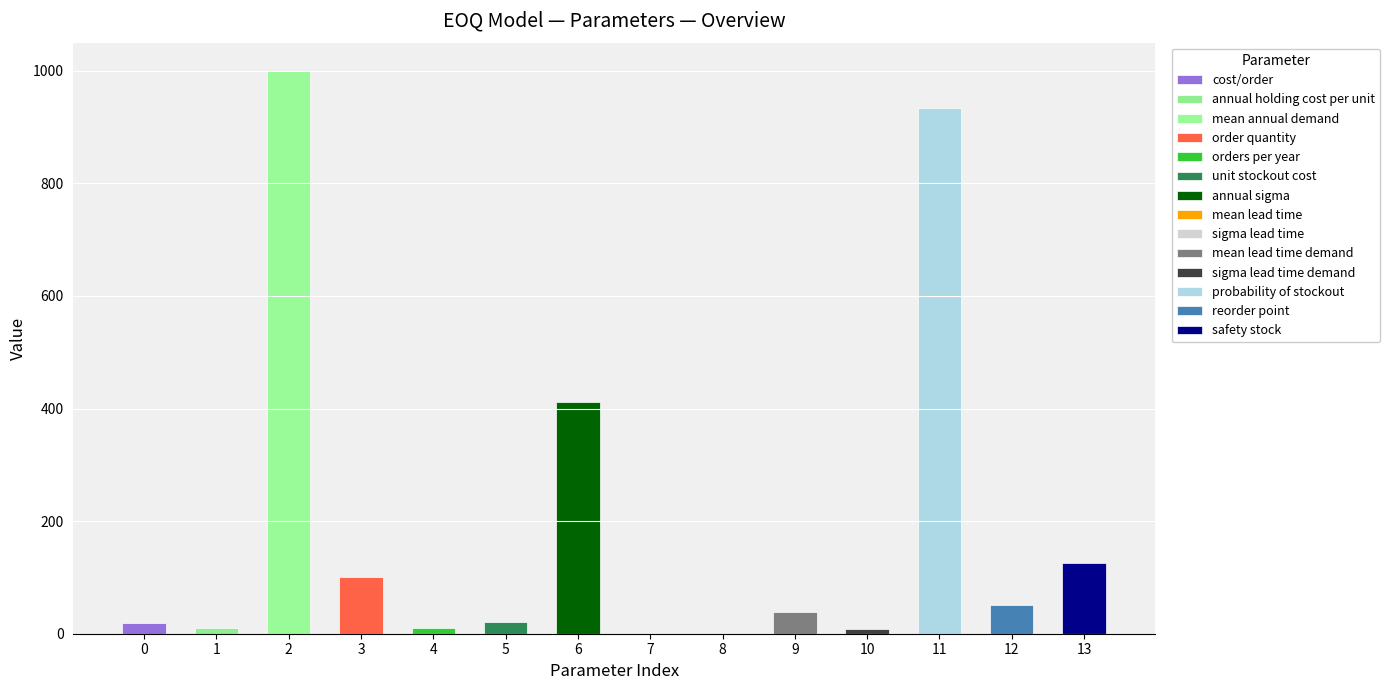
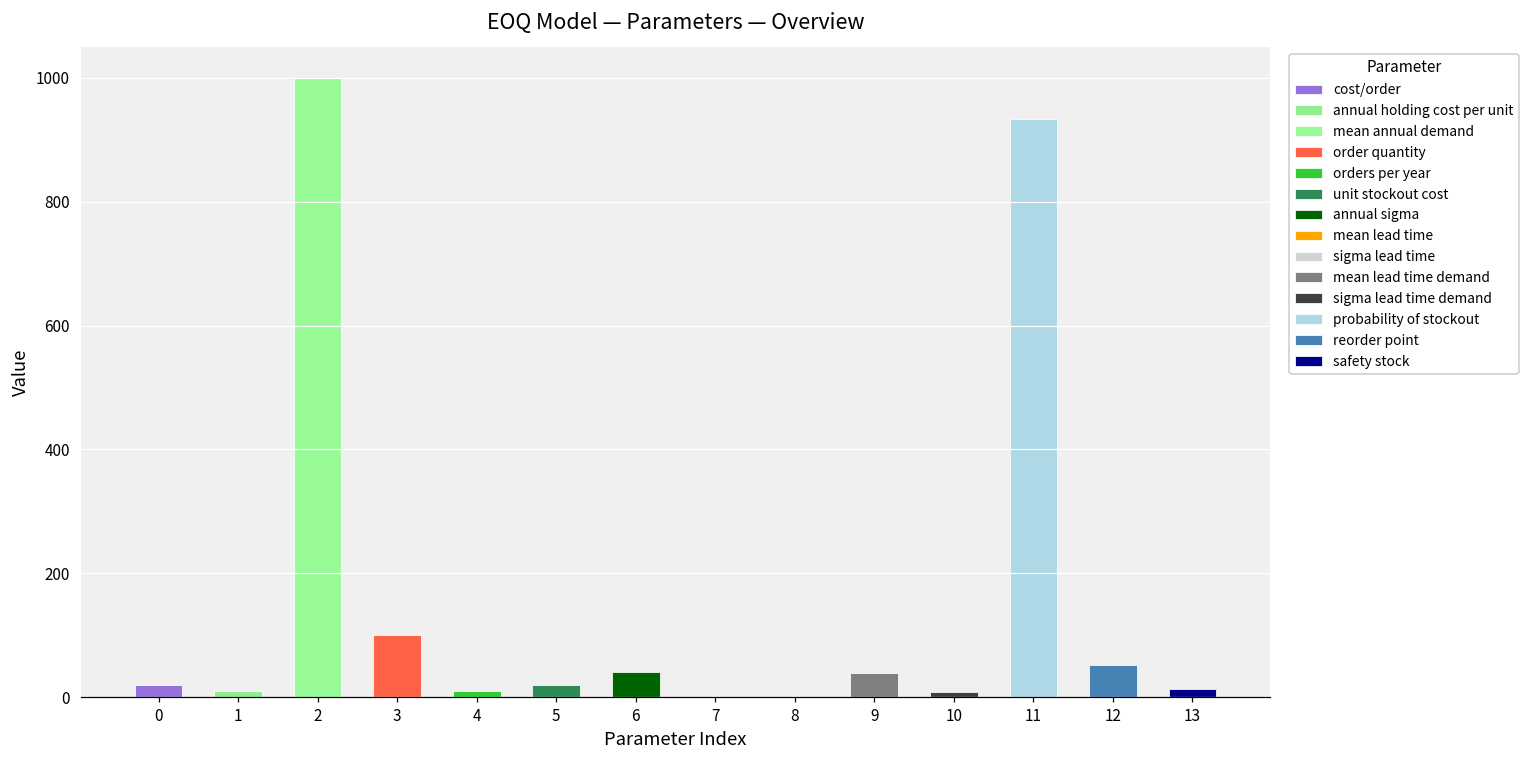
  {
    "0": 20,
    "1": 10,
    "2": 1000,
    "3": 100,
    "4": 10,
    "5": 20,
-   "6": 410,
+   "6": 40,
    "8": 0,
    "9": 40,
    "10": 10,
    "11": 930,
    "12": 50,
-   "13": 130
+   "13": 10
  }
